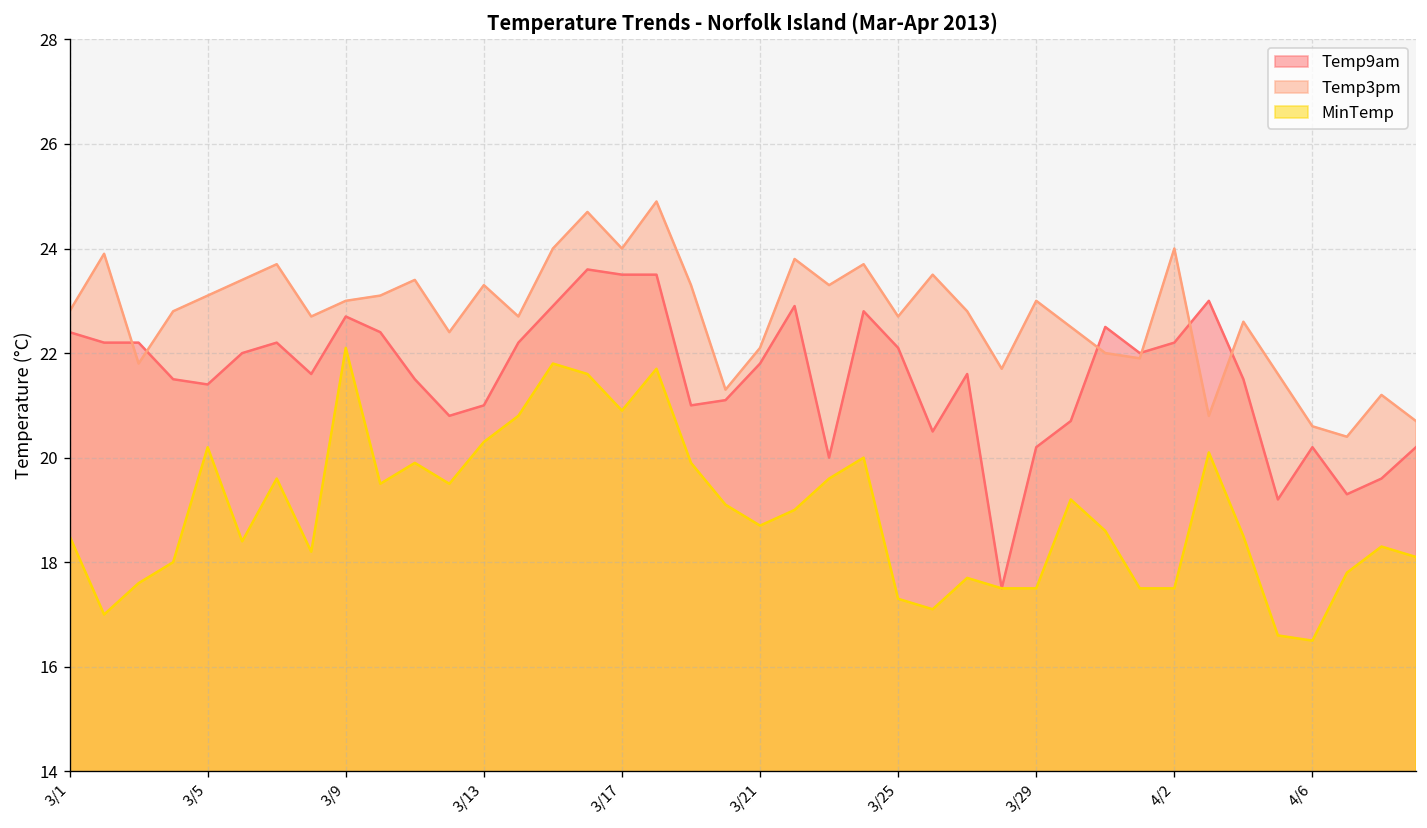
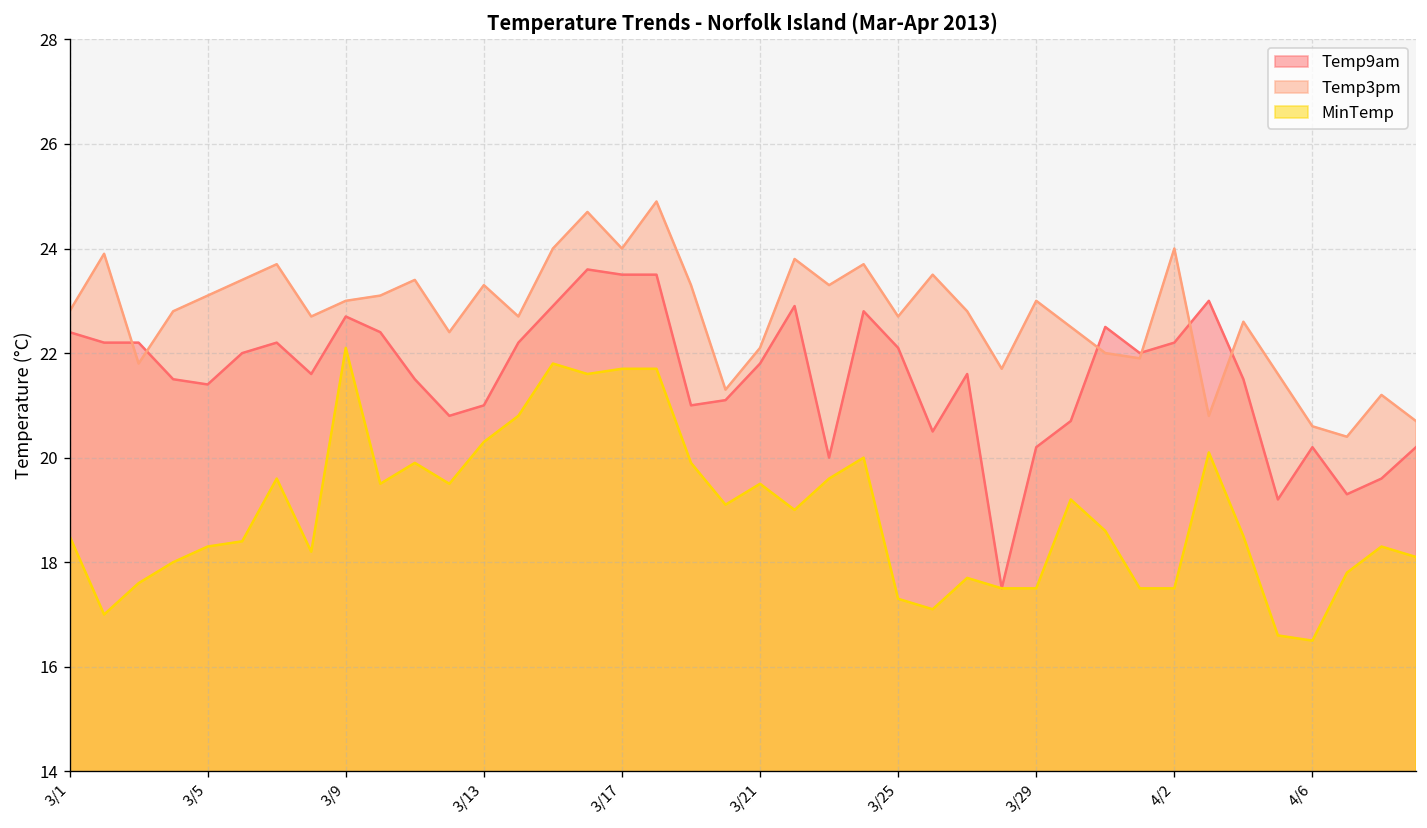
  {
    "MinTemp": {
      "3/1": 18.5,
-     "3/5": 20.2,
+     "3/5": 18.3,
      "3/9": 22.1,
      "3/13": 20.3,
-     "3/17": 20.9,
-     "3/21": 18.7,
+     "3/17": 21.7,
+     "3/21": 19.5,
      "3/25": 17.3,
      "3/29": 17.5,
      "4/2": 17.5,
      "4/6": 16.5
    }
  }
